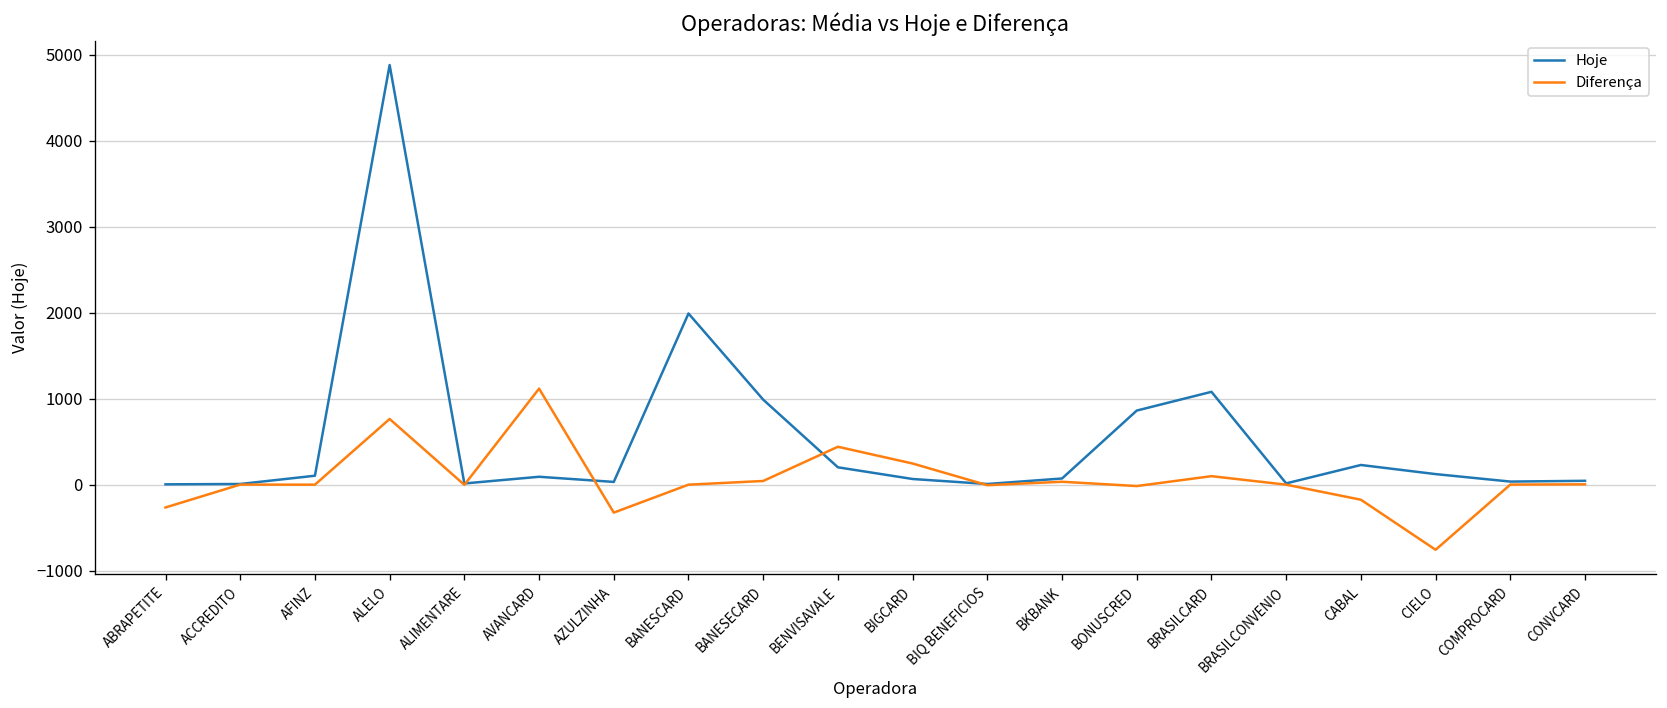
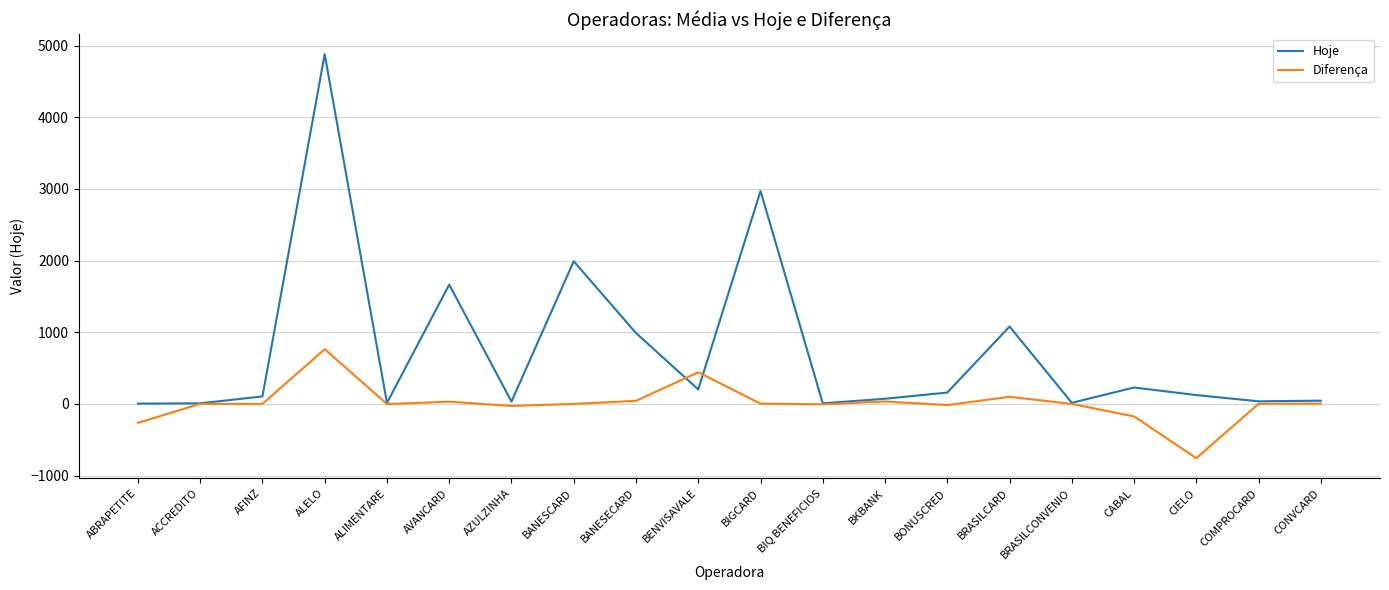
  {
    "Hoje": {
      "ABRAPETITE": 0,
      "AFINZ": 100,
      "ALELO": 4900,
-     "AVANCARD": 100,
+     "AVANCARD": 1700,
      "AZULZINHA": 0,
      "BANESCARD": 2000,
      "BANESECARD": 1000,
      "BENVISAVALE": 200,
-     "BIGCARD": 100,
+     "BIGCARD": 3000,
      "BKBANK": 100,
-     "BONUSCRED": 900,
+     "BONUSCRED": 200,
      "BRASILCARD": 1100,
      "CABAL": 200,
      "CIELO": 100,
      "CONVCARD": 0
    },
    "Diferença": {
      "ABRAPETITE": -300,
      "AFINZ": 0,
      "ALELO": 800,
-     "AVANCARD": 1100,
-     "AZULZINHA": -300,
+     "AVANCARD": 0,
+     "AZULZINHA": 0,
      "BANESCARD": 0,
      "BANESECARD": 0,
      "BENVISAVALE": 400,
-     "BIGCARD": 200,
+     "BIGCARD": 0,
      "BKBANK": 0,
      "BONUSCRED": 0,
      "BRASILCARD": 100,
      "CABAL": -200,
      "CIELO": -800,
      "CONVCARD": 0
    }
  }
